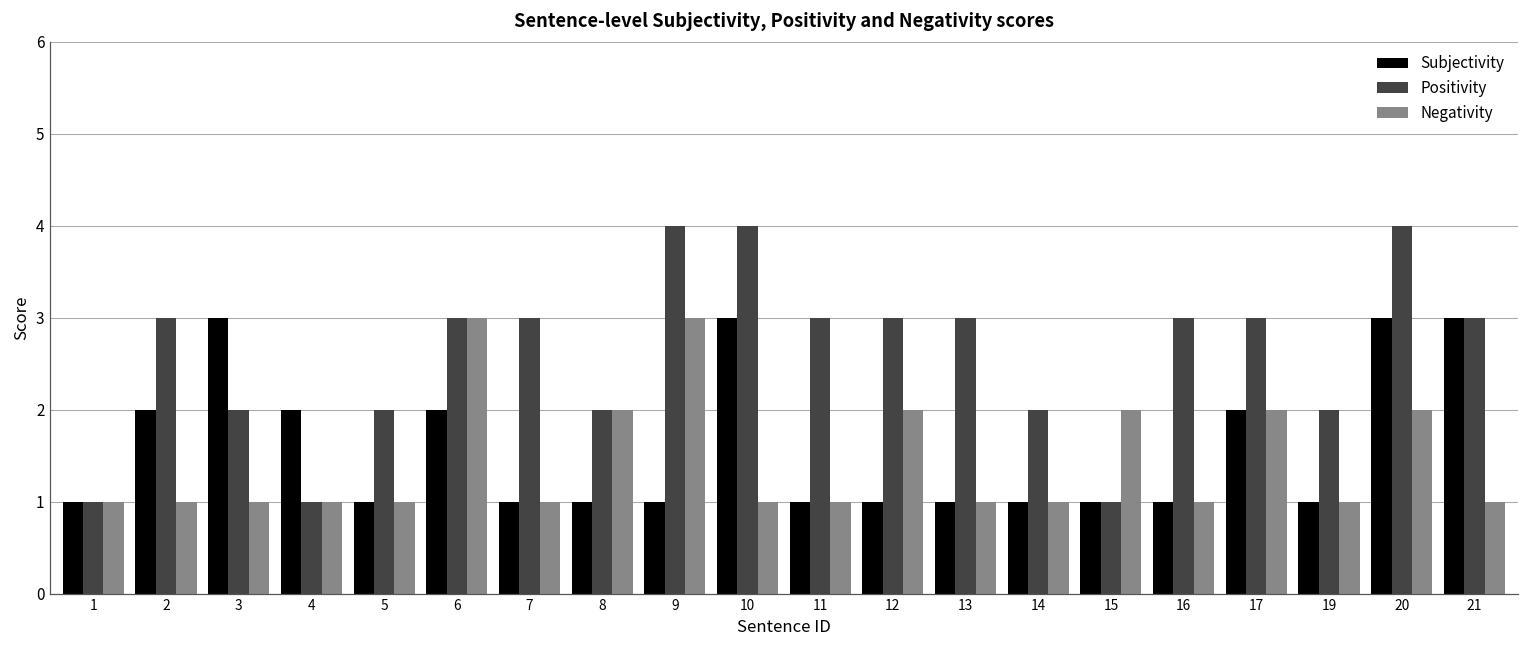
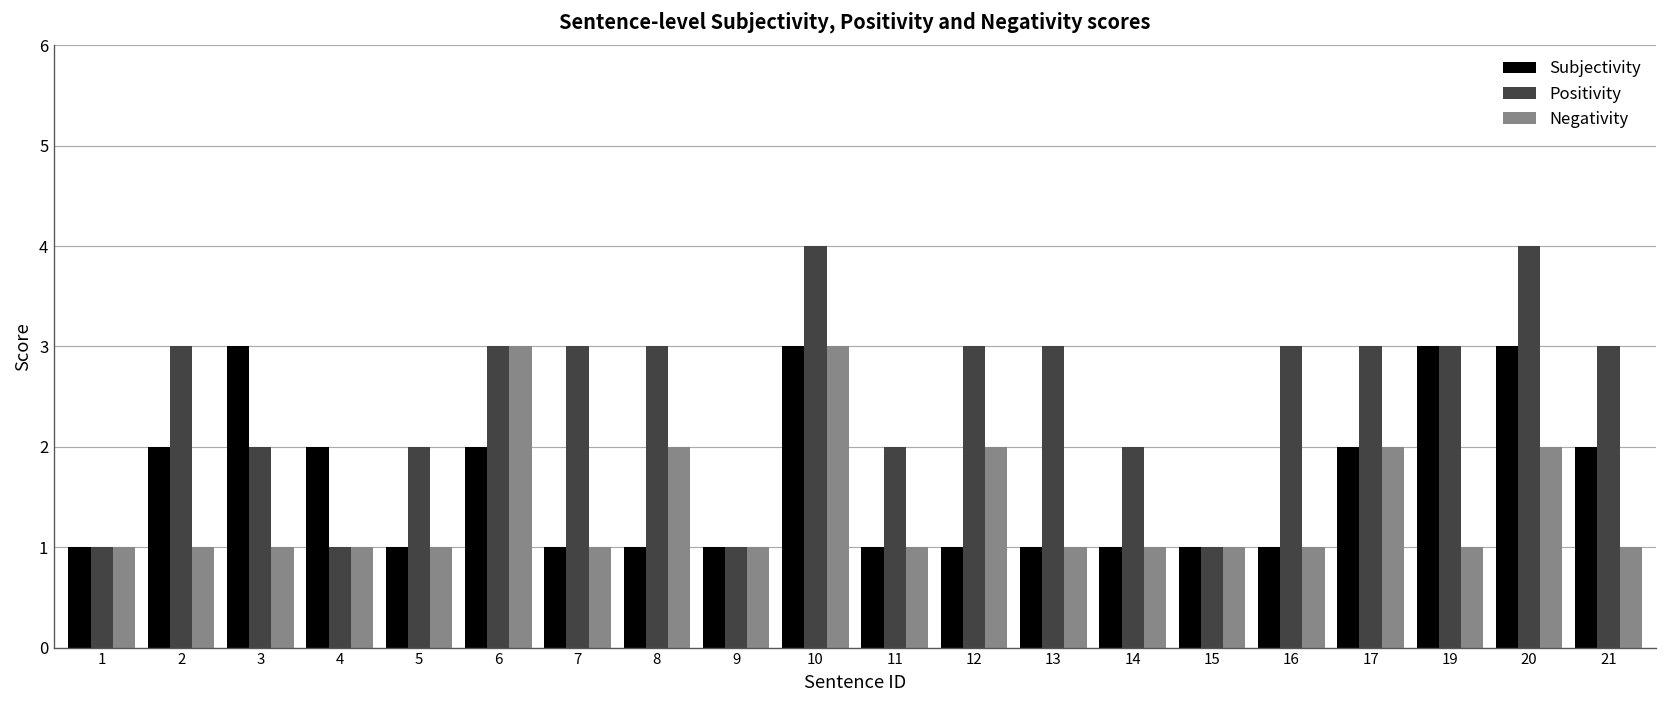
  {
    "Subjectivity": {
      "1": 1,
      "2": 2,
      "3": 3,
      "4": 2,
      "5": 1,
      "6": 2,
      "7": 1,
      "8": 1,
      "9": 1,
      "10": 3,
      "11": 1,
      "12": 1,
      "13": 1,
      "14": 1,
      "15": 1,
      "16": 1,
      "17": 2,
-     "19": 1,
+     "19": 3,
      "20": 3,
-     "21": 3
+     "21": 2
    },
    "Positivity": {
      "1": 1,
      "2": 3,
      "3": 2,
      "4": 1,
      "5": 2,
      "6": 3,
      "7": 3,
-     "8": 2,
-     "9": 4,
+     "8": 3,
+     "9": 1,
      "10": 4,
-     "11": 3,
+     "11": 2,
      "12": 3,
      "13": 3,
      "14": 2,
      "15": 1,
      "16": 3,
      "17": 3,
-     "19": 2,
+     "19": 3,
      "20": 4,
      "21": 3
    },
    "Negativity": {
      "1": 1,
      "2": 1,
      "3": 1,
      "4": 1,
      "5": 1,
      "6": 3,
      "7": 1,
      "8": 2,
-     "9": 3,
-     "10": 1,
+     "9": 1,
+     "10": 3,
      "11": 1,
      "12": 2,
      "13": 1,
      "14": 1,
-     "15": 2,
+     "15": 1,
      "16": 1,
      "17": 2,
      "19": 1,
      "20": 2,
      "21": 1
    }
  }
